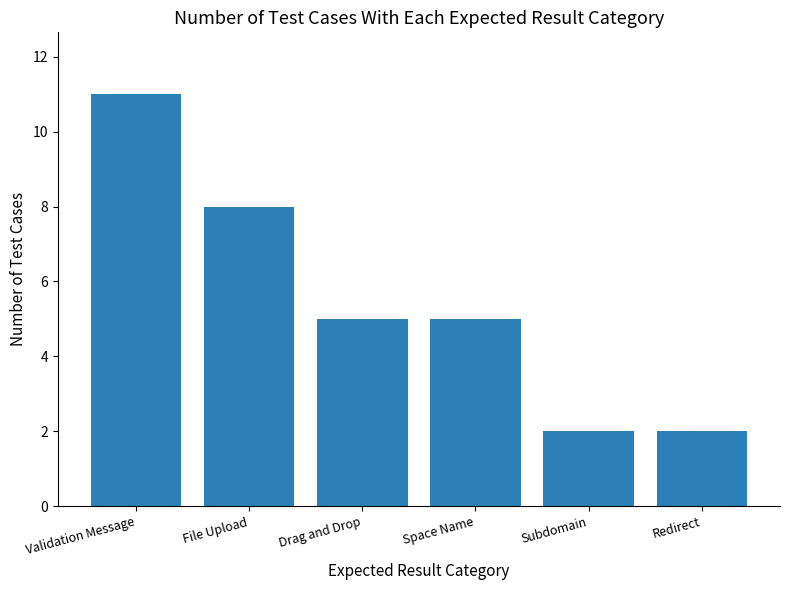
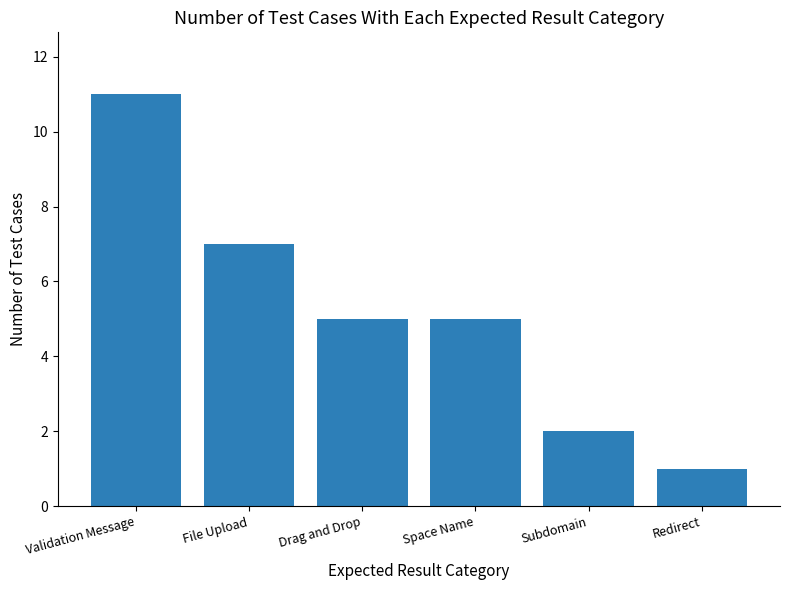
  {
    "Validation Message": 11,
-   "File Upload": 8,
+   "File Upload": 7,
    "Drag and Drop": 5,
    "Space Name": 5,
    "Subdomain": 2,
-   "Redirect": 2
+   "Redirect": 1
  }
